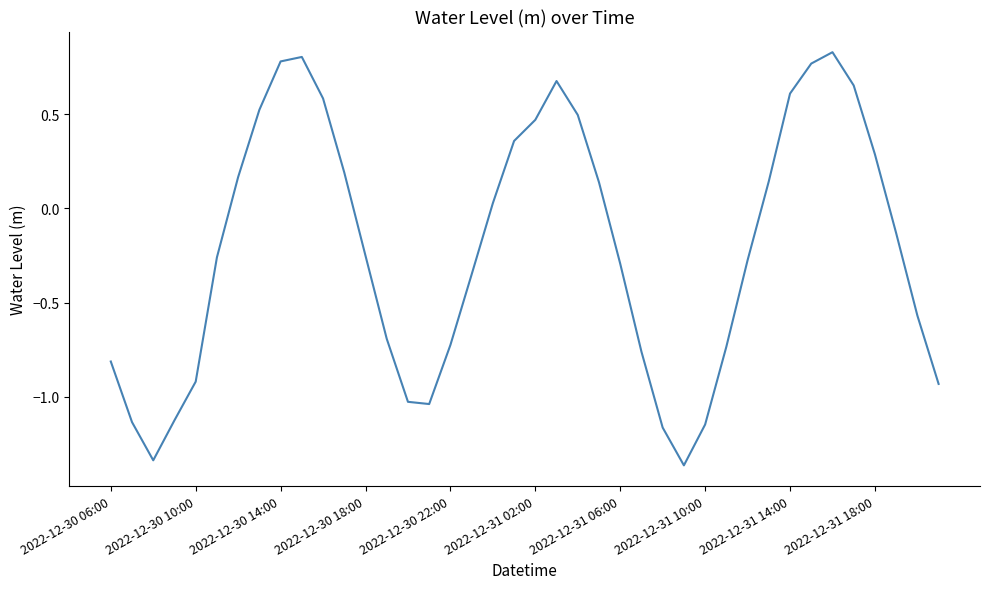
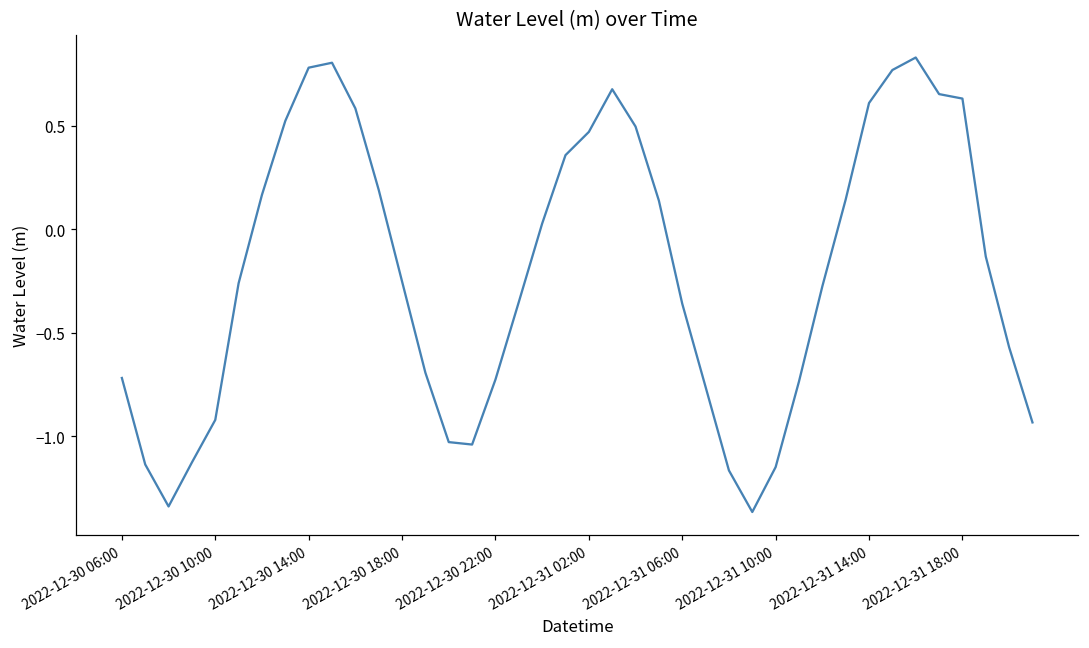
  {
-   "2022-12-30 06:00": -0.81,
+   "2022-12-30 06:00": -0.72,
    "2022-12-30 10:00": -0.92,
    "2022-12-30 14:00": 0.78,
    "2022-12-30 18:00": -0.25,
    "2022-12-30 22:00": -0.73,
    "2022-12-31 02:00": 0.47,
-   "2022-12-31 06:00": -0.29,
+   "2022-12-31 06:00": -0.36,
    "2022-12-31 10:00": -1.15,
    "2022-12-31 14:00": 0.61,
-   "2022-12-31 18:00": 0.29
+   "2022-12-31 18:00": 0.63
  }
